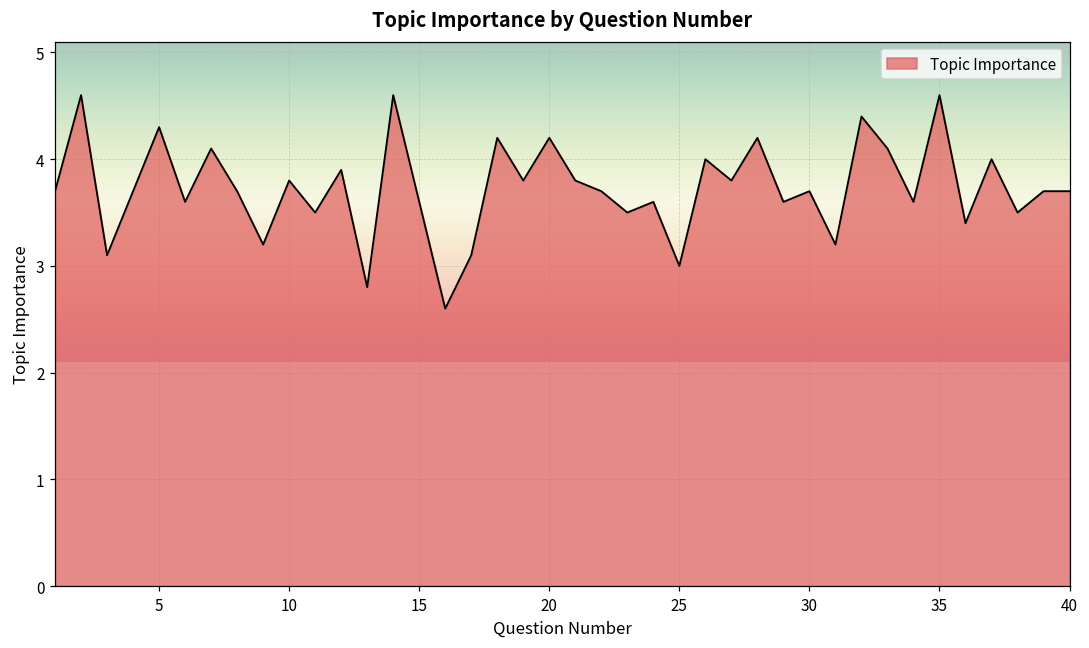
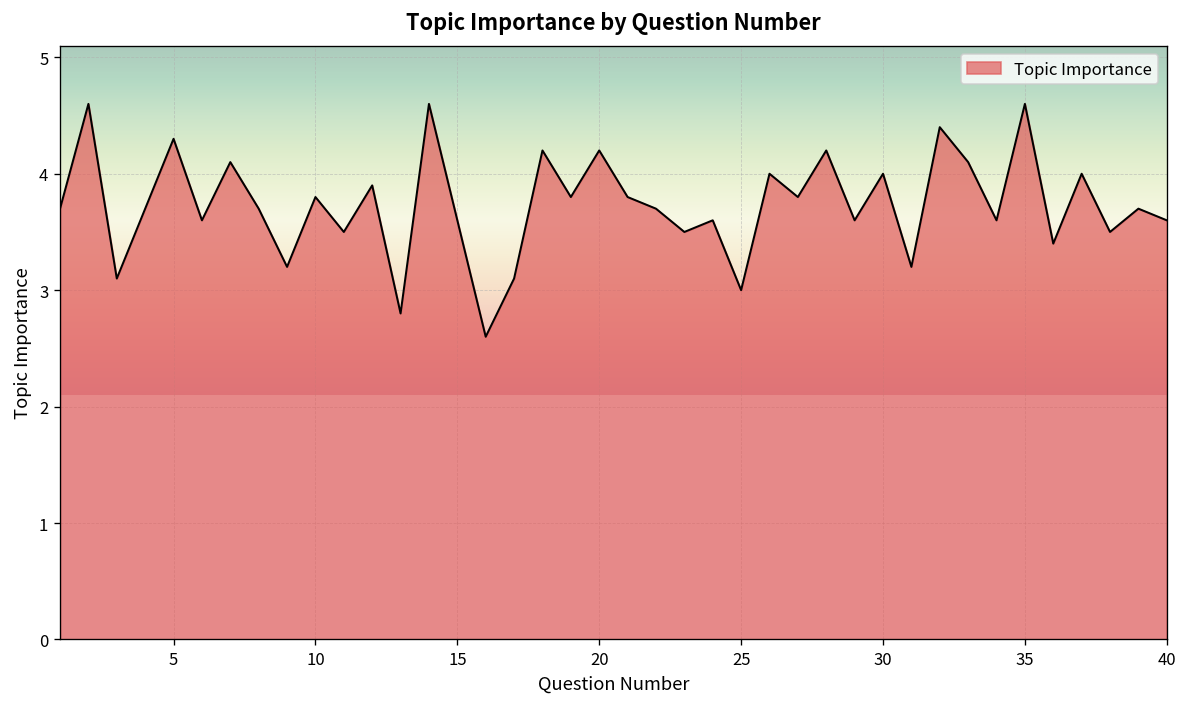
  {
    "5": 4.3,
    "10": 3.8,
    "15": 3.6,
    "20": 4.2,
    "25": 3.0,
-   "30": 3.7,
+   "30": 4.0,
    "35": 4.6,
-   "40": 3.7
+   "40": 3.6
  }
